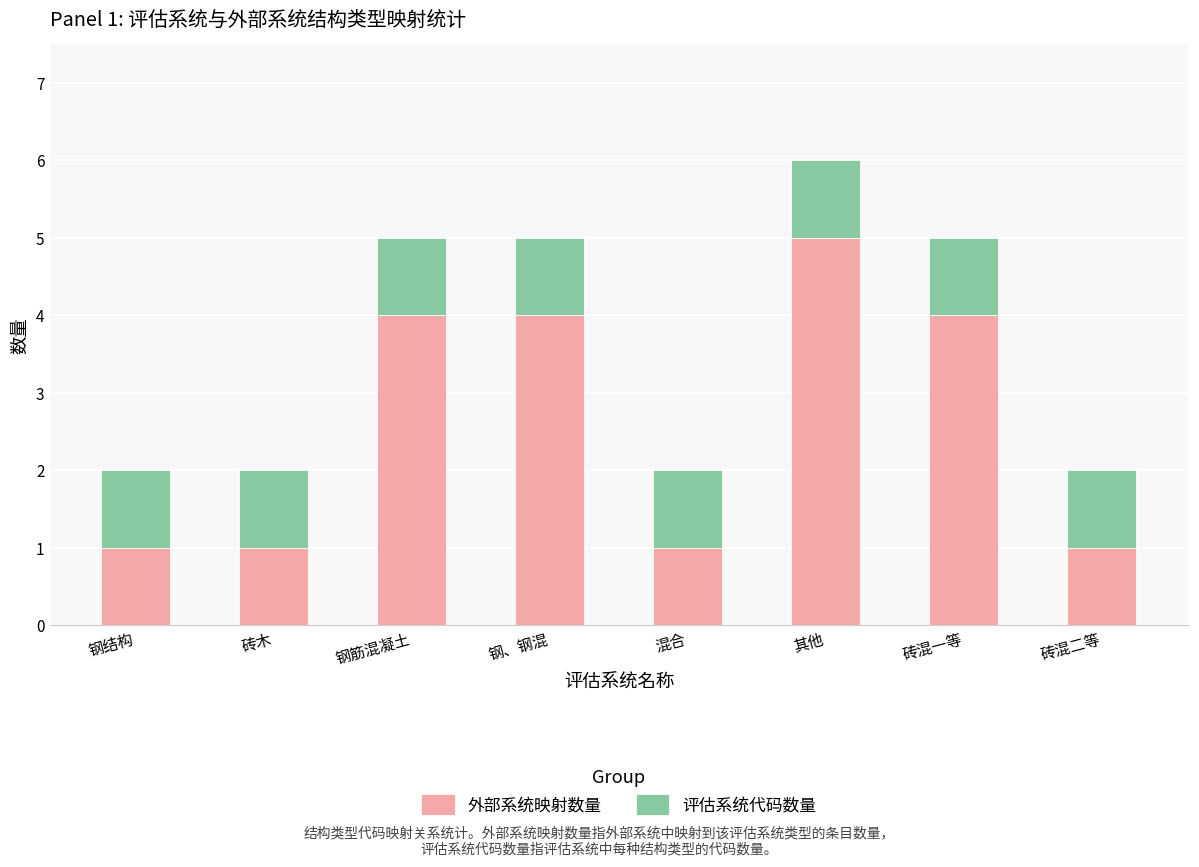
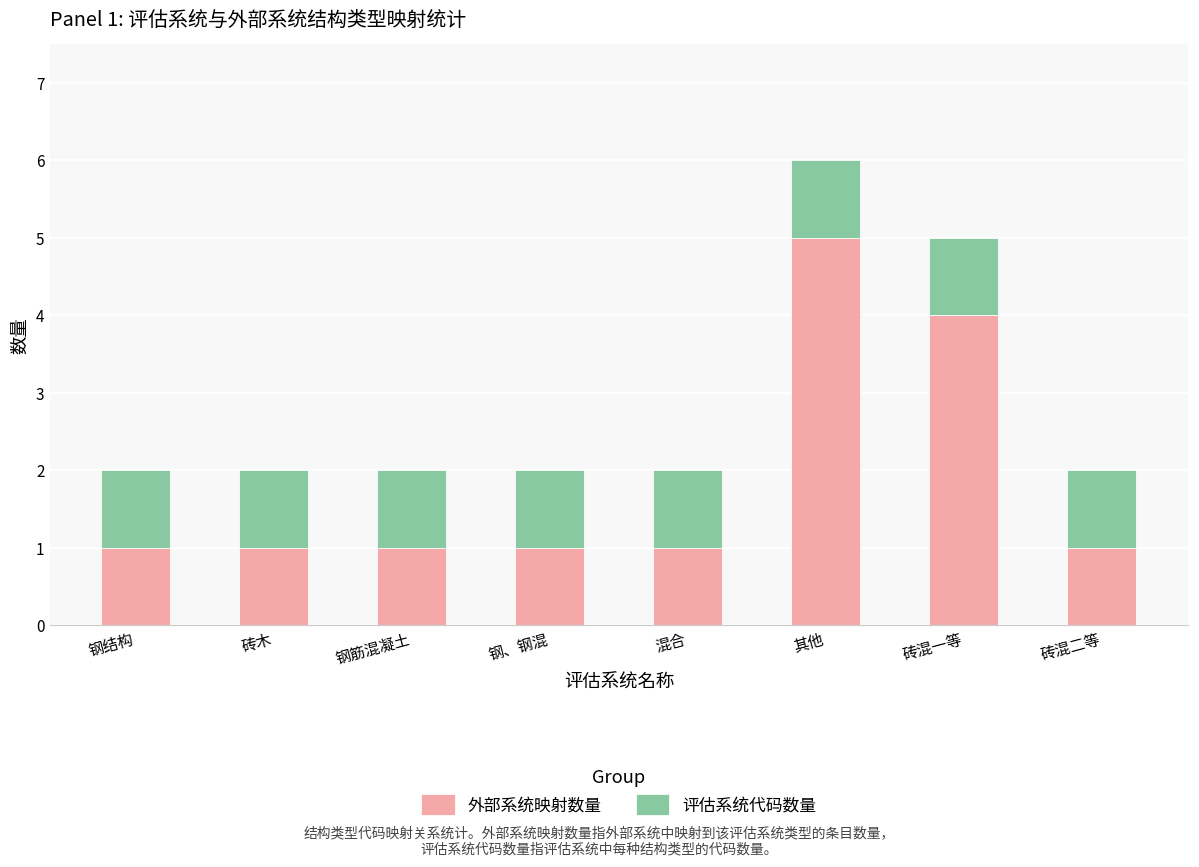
  {
    "外部系统映射数量": {
      "钢结构": 1,
      "砖木": 1,
-     "钢筋混凝土": 4,
-     "钢、钢混": 4,
+     "钢筋混凝土": 1,
+     "钢、钢混": 1,
      "混合": 1,
      "其他": 5,
      "砖混一等": 4,
      "砖混二等": 1
    },
    "评估系统代码数量": {
      "钢结构": 1,
      "砖木": 1,
      "钢筋混凝土": 1,
      "钢、钢混": 1,
      "混合": 1,
      "其他": 1,
      "砖混一等": 1,
      "砖混二等": 1
    }
  }
